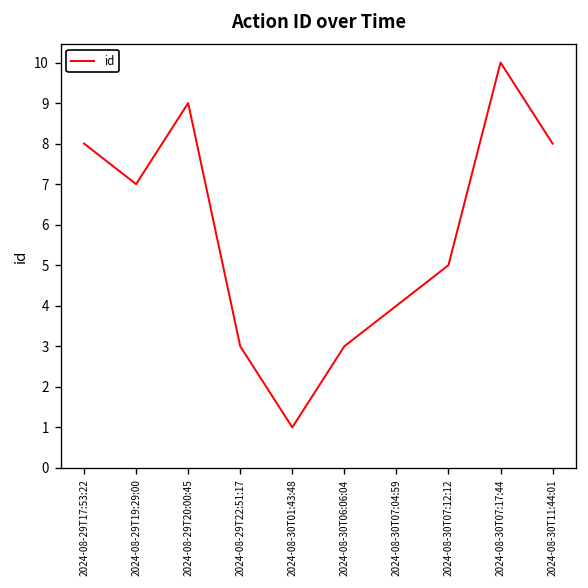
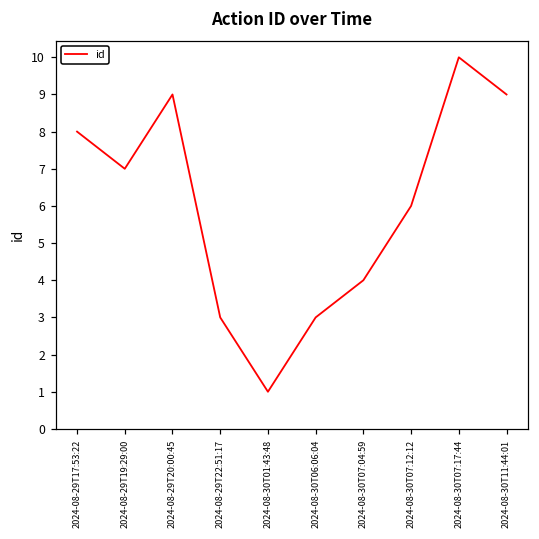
  {
    "2024-08-29T17:53:22": 8,
    "2024-08-29T19:29:00": 7,
    "2024-08-29T20:00:45": 9,
    "2024-08-29T22:51:17": 3,
    "2024-08-30T01:43:48": 1,
    "2024-08-30T06:06:04": 3,
    "2024-08-30T07:04:59": 4,
-   "2024-08-30T07:12:12": 5,
+   "2024-08-30T07:12:12": 6,
    "2024-08-30T07:17:44": 10,
-   "2024-08-30T11:44:01": 8
+   "2024-08-30T11:44:01": 9
  }
